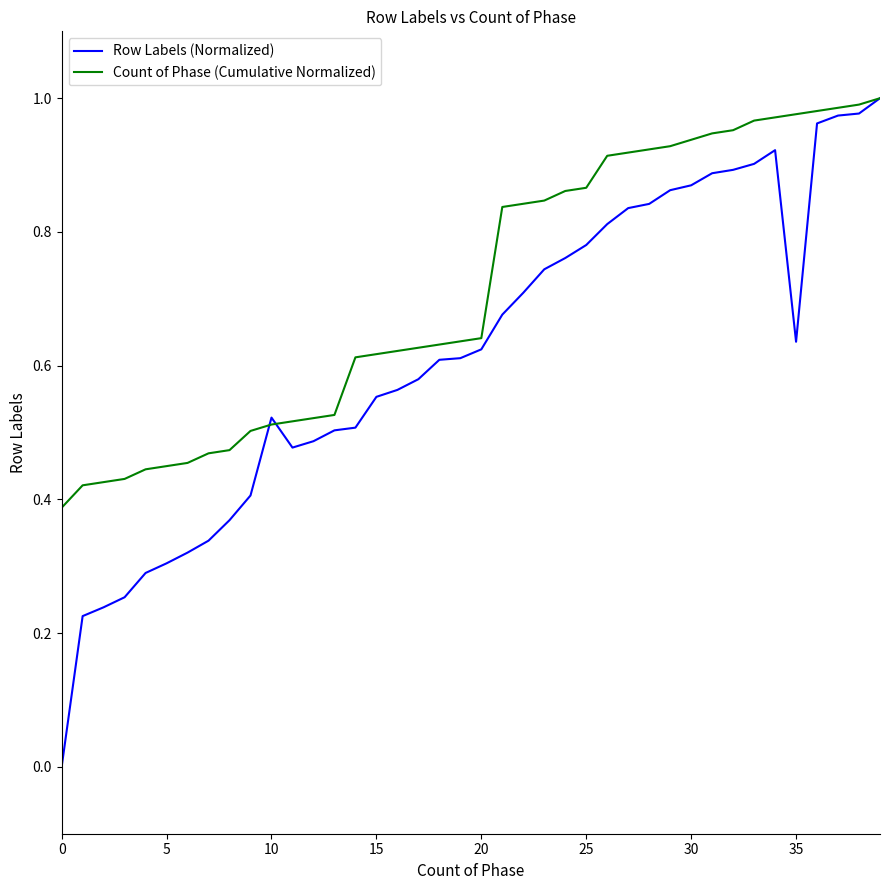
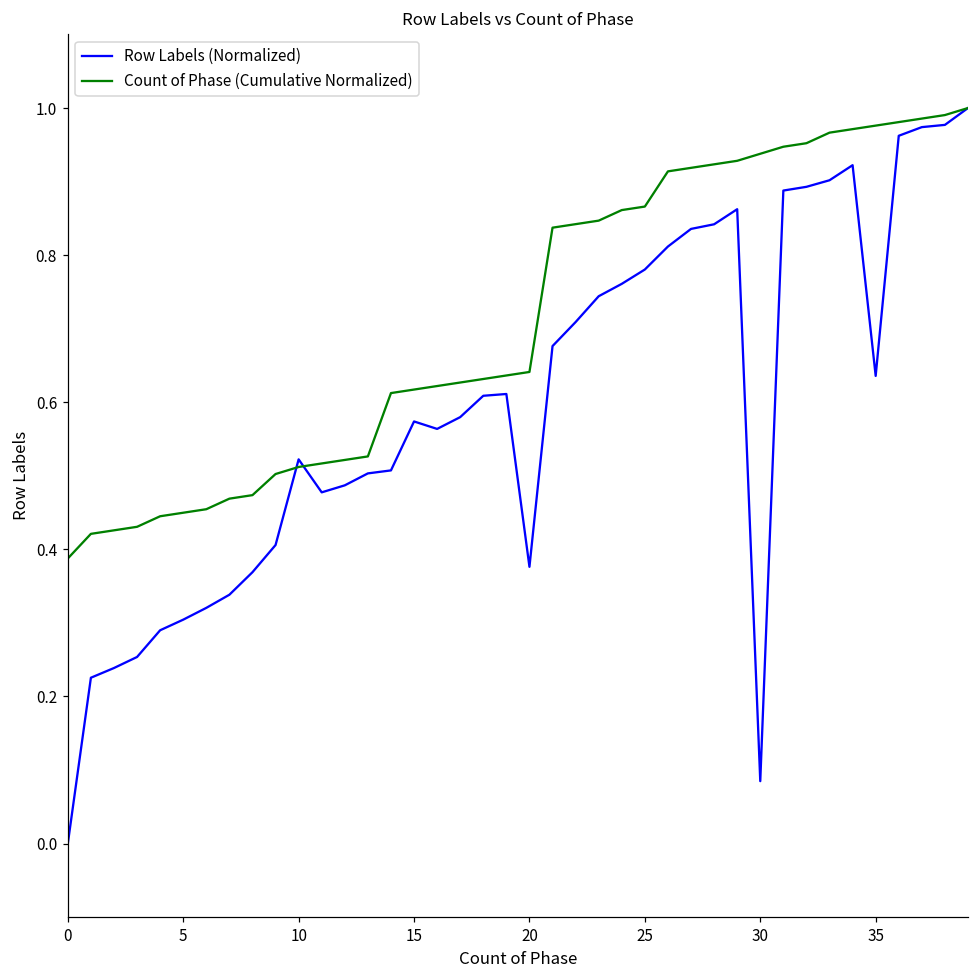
  {
    "Row Labels (Normalized)": {
      "0": 0.00,
      "5": 0.30,
      "10": 0.52,
-     "15": 0.55,
-     "20": 0.62,
+     "15": 0.57,
+     "20": 0.38,
      "25": 0.78,
-     "30": 0.87,
+     "30": 0.08,
      "35": 0.64
    },
    "Count of Phase (Cumulative Normalized)": {
      "0": 0.39,
      "5": 0.45,
      "10": 0.51,
      "15": 0.62,
      "20": 0.64,
      "25": 0.87,
      "30": 0.94,
      "35": 0.98
    }
  }
